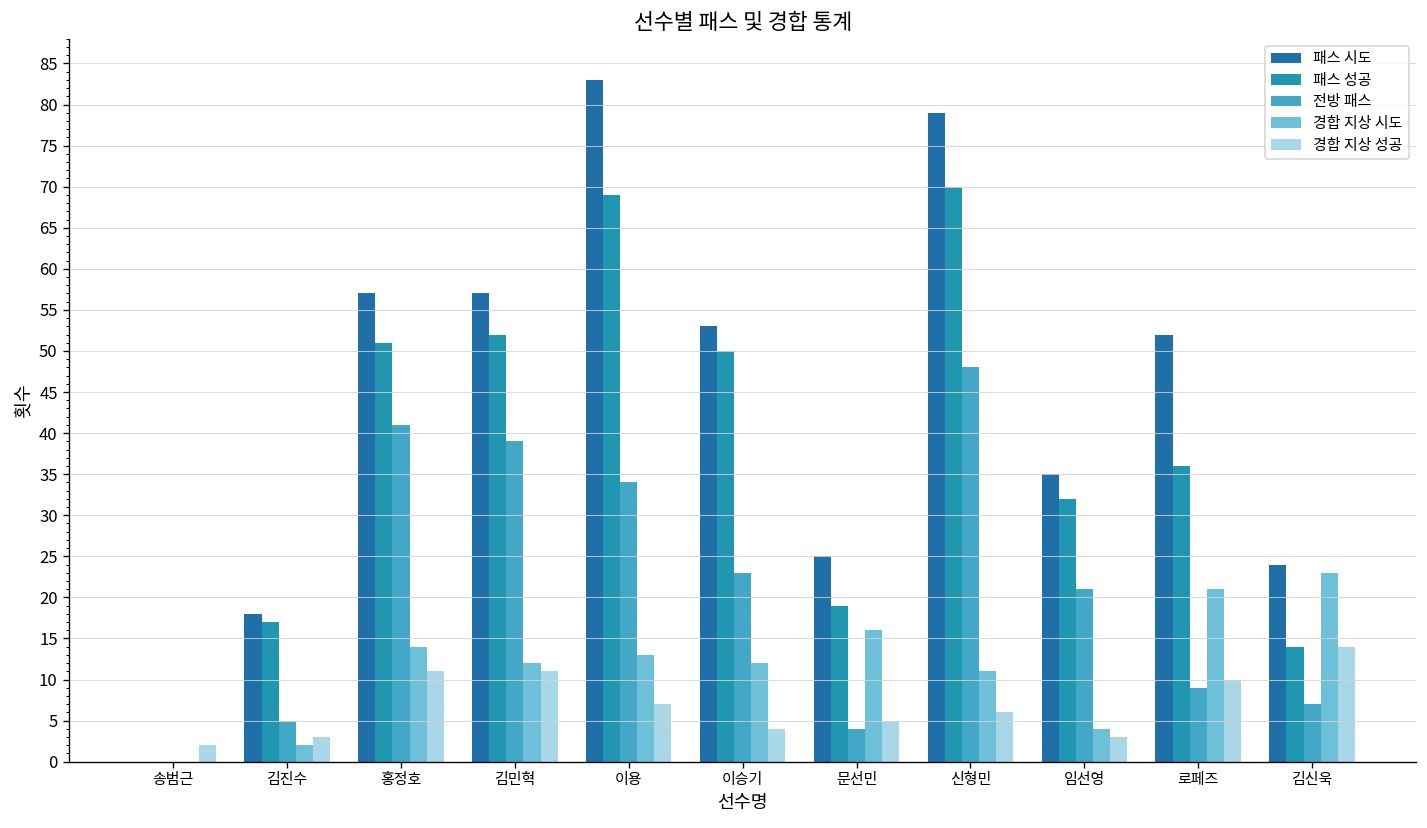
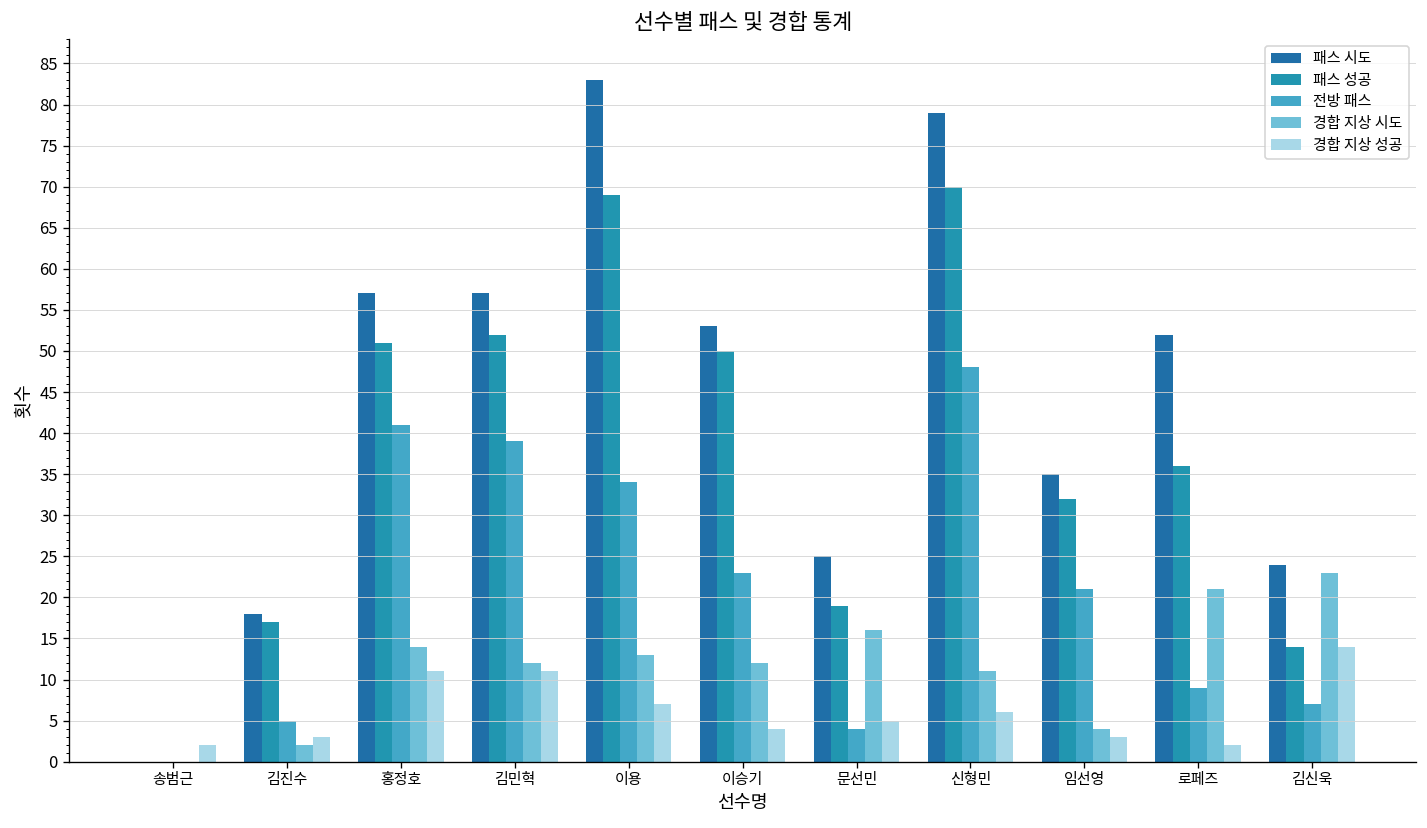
  {
    "경합 지상 성공": {
      "송범근": 2,
      "김진수": 3,
      "홍정호": 11,
      "김민혁": 11,
      "이용": 7,
      "이승기": 4,
      "문선민": 5,
      "신형민": 6,
      "임선영": 3,
-     "로페즈": 10,
+     "로페즈": 2,
      "김신욱": 14
    }
  }
